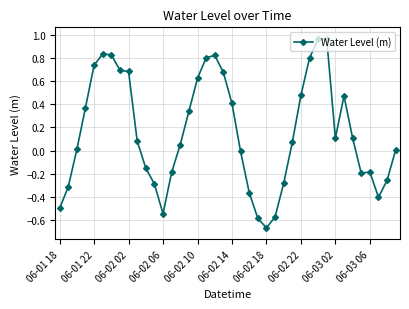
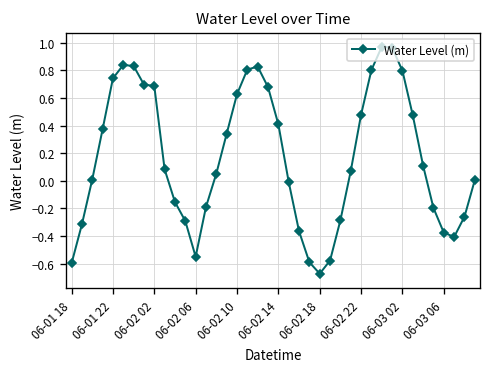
  {
-   "06-01 18": -0.50,
+   "06-01 18": -0.60,
    "06-01 22": 0.74,
    "06-02 02": 0.69,
    "06-02 06": -0.55,
    "06-02 10": 0.63,
    "06-02 14": 0.41,
    "06-02 18": -0.67,
    "06-02 22": 0.48,
-   "06-03 02": 0.11,
-   "06-03 06": -0.19
+   "06-03 02": 0.80,
+   "06-03 06": -0.37
  }
